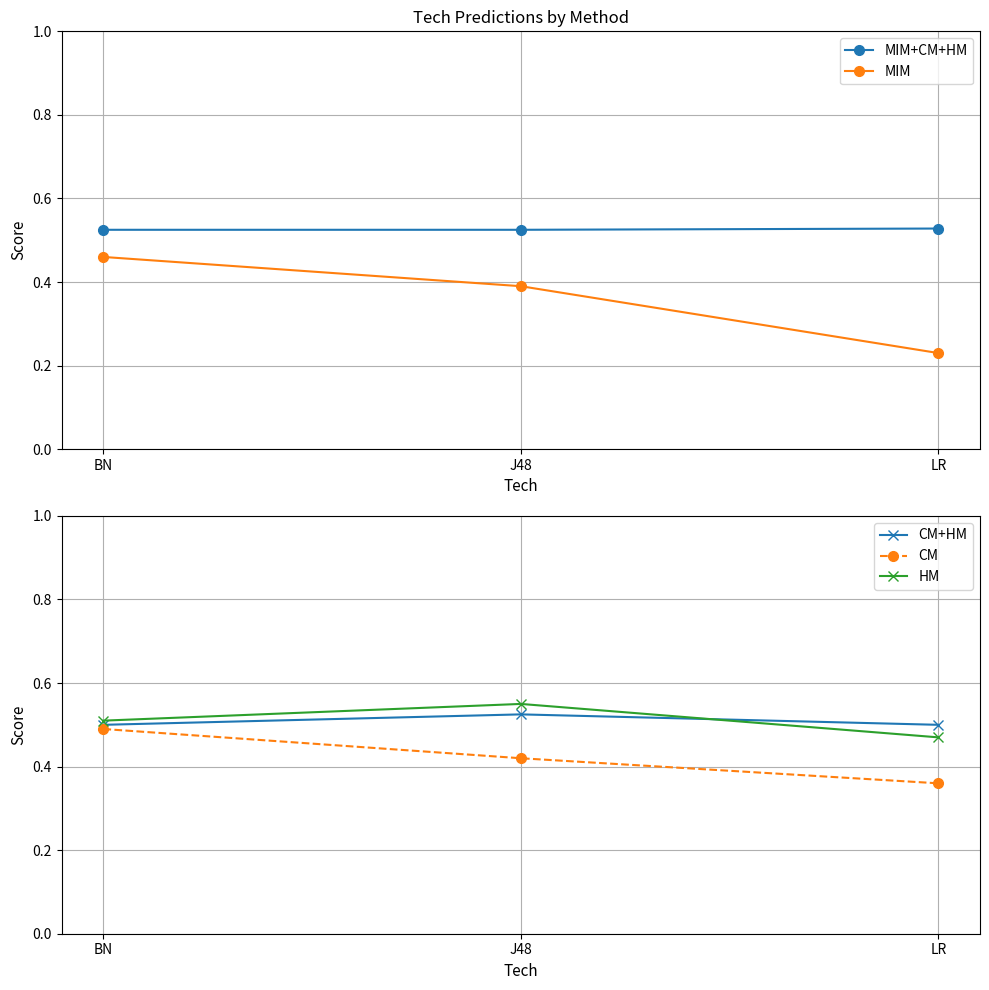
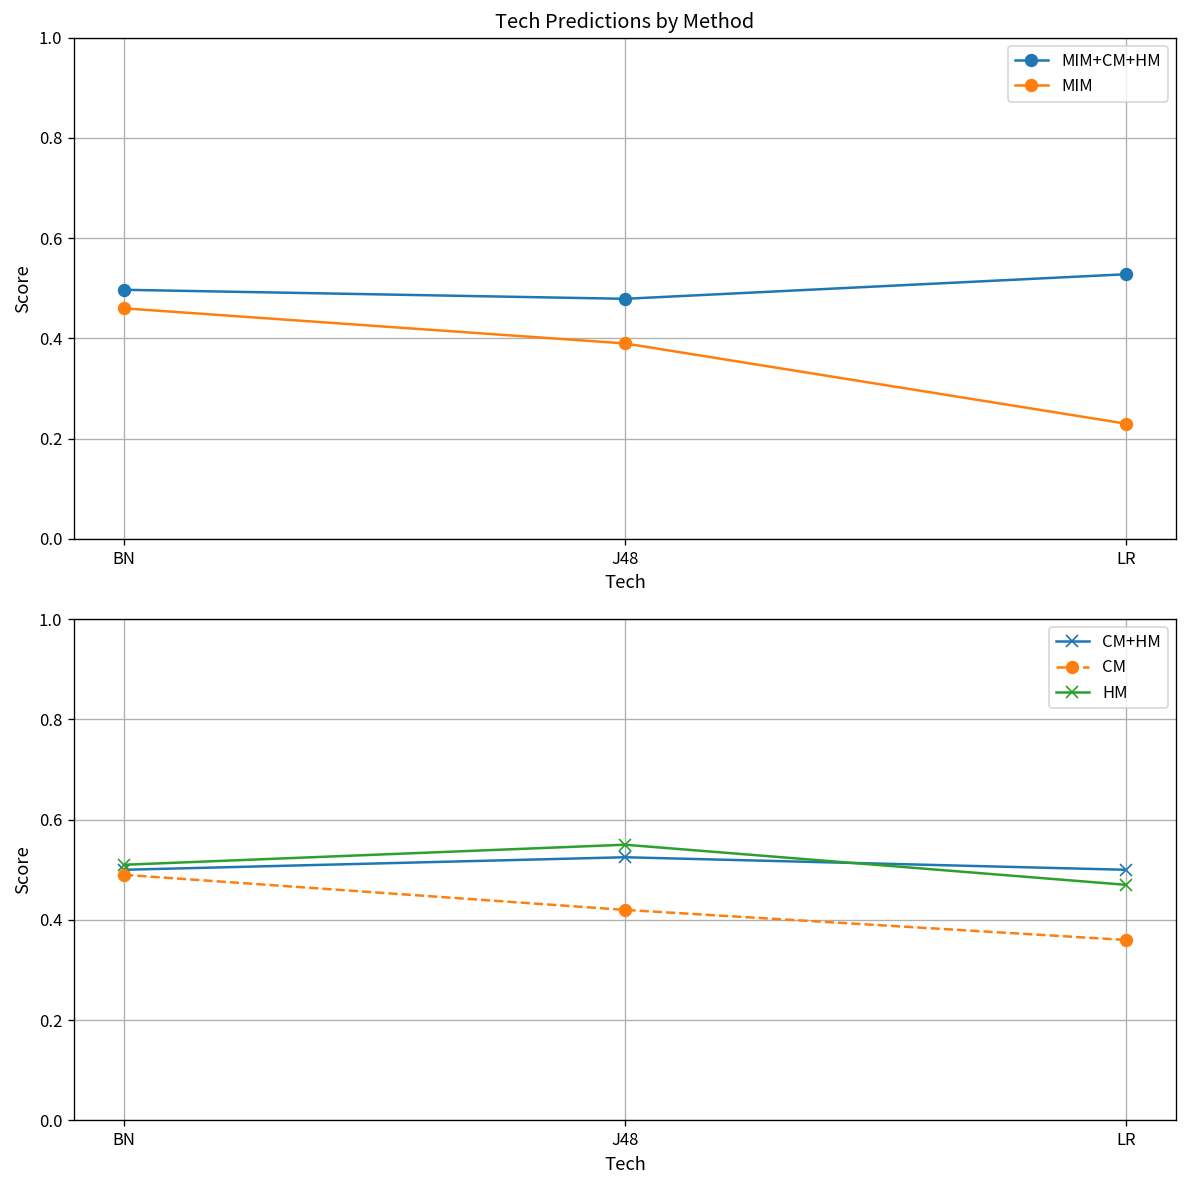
  {
    "Tech Predictions by Method": {
      "MIM+CM+HM": {
-       "BN": 0.53,
-       "J48": 0.53,
+       "BN": 0.50,
+       "J48": 0.48,
        "LR": 0.53
      },
      "MIM": {
        "BN": 0.46,
        "J48": 0.39,
        "LR": 0.23
      }
    }
  }
